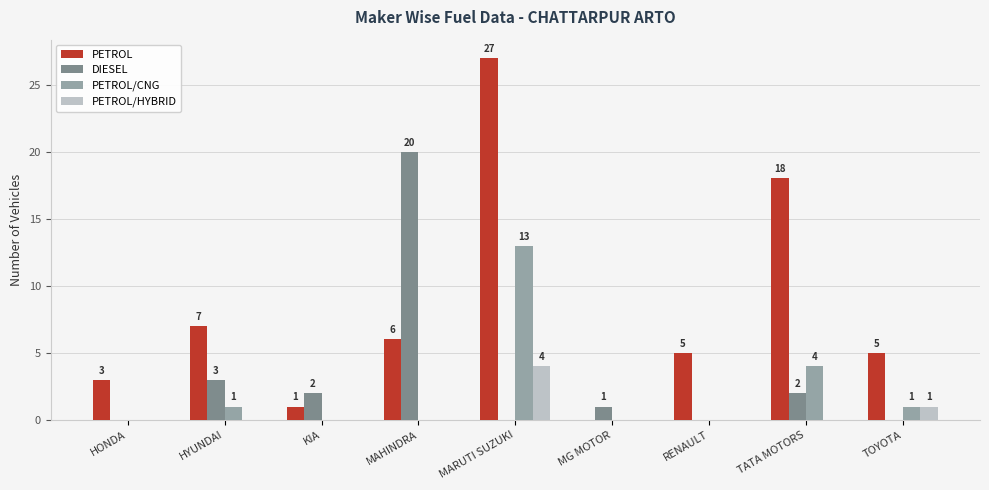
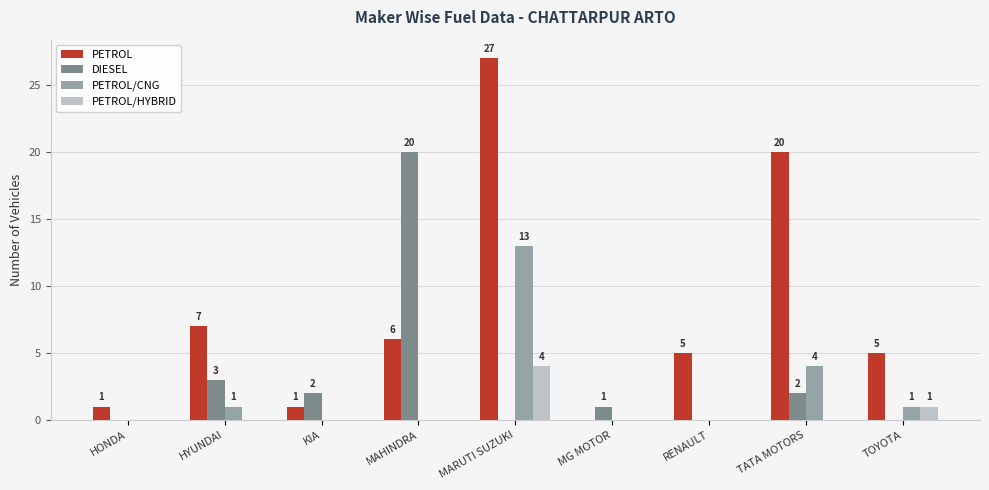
  {
    "PETROL": {
-     "HONDA": 3,
+     "HONDA": 1,
      "HYUNDAI": 7,
      "KIA": 1,
      "MAHINDRA": 6,
      "MARUTI SUZUKI": 27,
      "RENAULT": 5,
-     "TATA MOTORS": 18,
+     "TATA MOTORS": 20,
      "TOYOTA": 5
    }
  }
